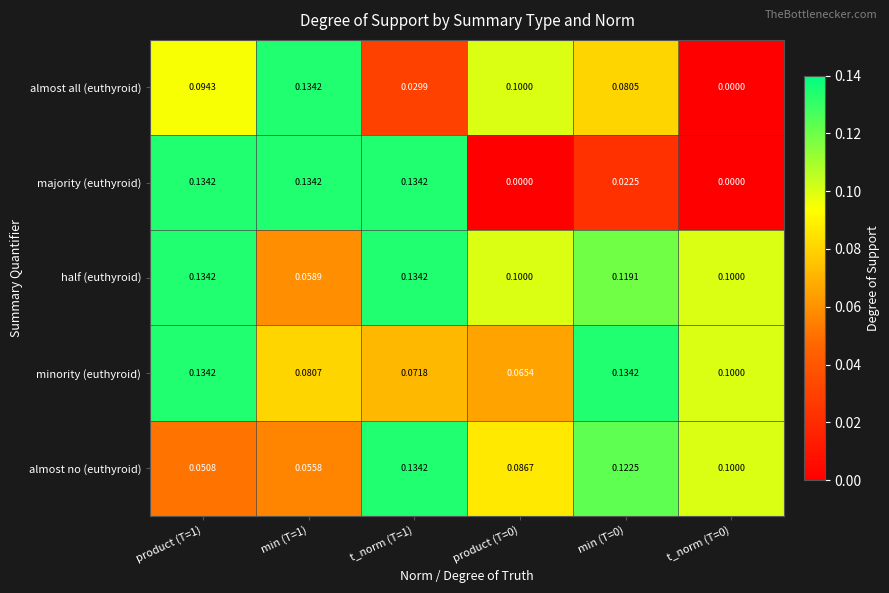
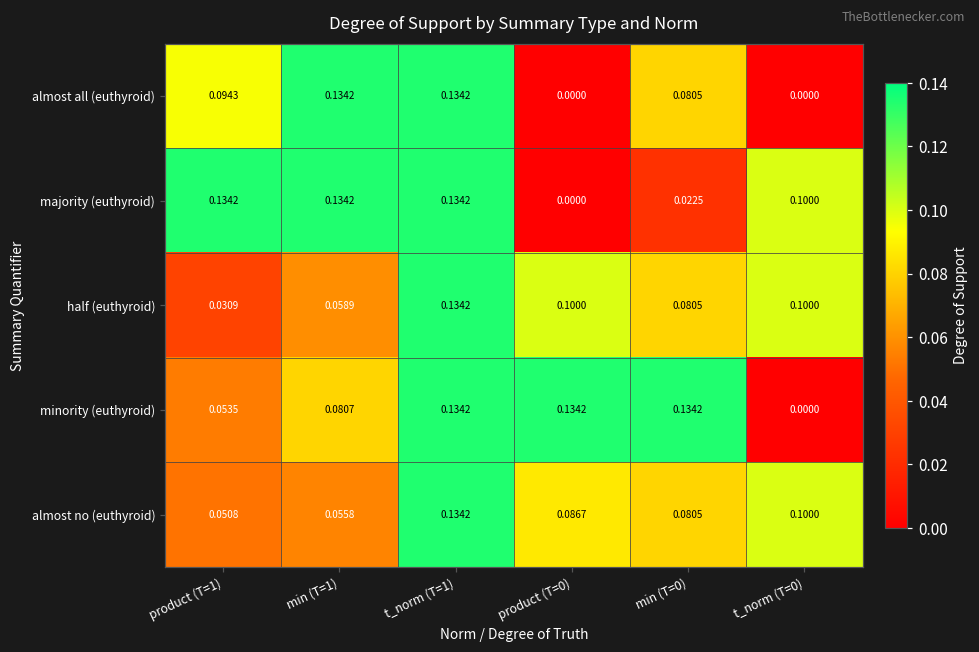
  {
    "almost all (euthyroid)": {
      "product (T=1)": 0.0943,
      "min (T=1)": 0.1342,
-     "t_norm (T=1)": 0.0299,
-     "product (T=0)": 0.1000,
+     "t_norm (T=1)": 0.1342,
+     "product (T=0)": 0.0000,
      "min (T=0)": 0.0805,
      "t_norm (T=0)": 0.0000
    },
    "majority (euthyroid)": {
      "product (T=1)": 0.1342,
      "min (T=1)": 0.1342,
      "t_norm (T=1)": 0.1342,
      "product (T=0)": 0.0000,
      "min (T=0)": 0.0225,
-     "t_norm (T=0)": 0.0000
+     "t_norm (T=0)": 0.1000
    },
    "half (euthyroid)": {
-     "product (T=1)": 0.1342,
+     "product (T=1)": 0.0309,
      "min (T=1)": 0.0589,
      "t_norm (T=1)": 0.1342,
      "product (T=0)": 0.1000,
-     "min (T=0)": 0.1191,
+     "min (T=0)": 0.0805,
      "t_norm (T=0)": 0.1000
    },
    "minority (euthyroid)": {
-     "product (T=1)": 0.1342,
+     "product (T=1)": 0.0535,
      "min (T=1)": 0.0807,
-     "t_norm (T=1)": 0.0718,
-     "product (T=0)": 0.0654,
+     "t_norm (T=1)": 0.1342,
+     "product (T=0)": 0.1342,
      "min (T=0)": 0.1342,
-     "t_norm (T=0)": 0.1000
+     "t_norm (T=0)": 0.0000
    },
    "almost no (euthyroid)": {
      "product (T=1)": 0.0508,
      "min (T=1)": 0.0558,
      "t_norm (T=1)": 0.1342,
      "product (T=0)": 0.0867,
-     "min (T=0)": 0.1225,
+     "min (T=0)": 0.0805,
      "t_norm (T=0)": 0.1000
    }
  }
